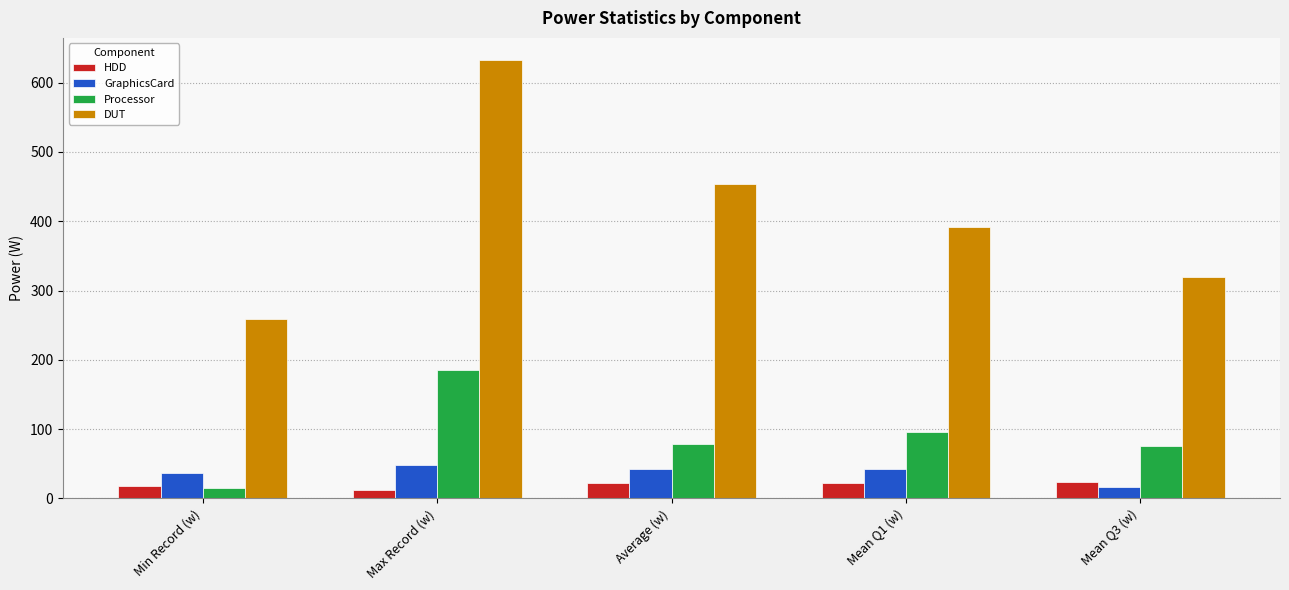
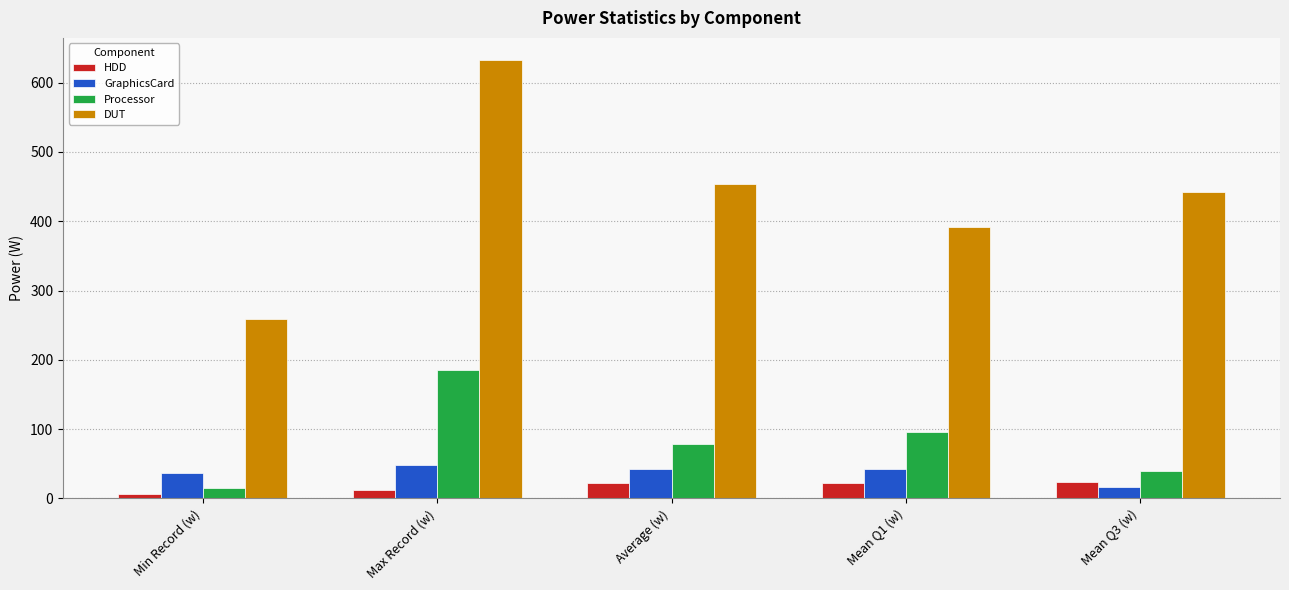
  {
    "HDD": {
-     "Min Record (w)": 20,
+     "Min Record (w)": 10,
      "Max Record (w)": 10,
      "Average (w)": 20,
      "Mean Q1 (w)": 20,
      "Mean Q3 (w)": 20
    },
    "GraphicsCard": {
      "Min Record (w)": 40,
      "Max Record (w)": 50,
      "Average (w)": 40,
      "Mean Q1 (w)": 40,
      "Mean Q3 (w)": 20
    },
    "Processor": {
      "Min Record (w)": 20,
      "Max Record (w)": 190,
      "Average (w)": 80,
      "Mean Q1 (w)": 100,
-     "Mean Q3 (w)": 80
+     "Mean Q3 (w)": 40
    },
    "DUT": {
      "Min Record (w)": 260,
      "Max Record (w)": 630,
      "Average (w)": 450,
      "Mean Q1 (w)": 390,
-     "Mean Q3 (w)": 320
+     "Mean Q3 (w)": 440
    }
  }
